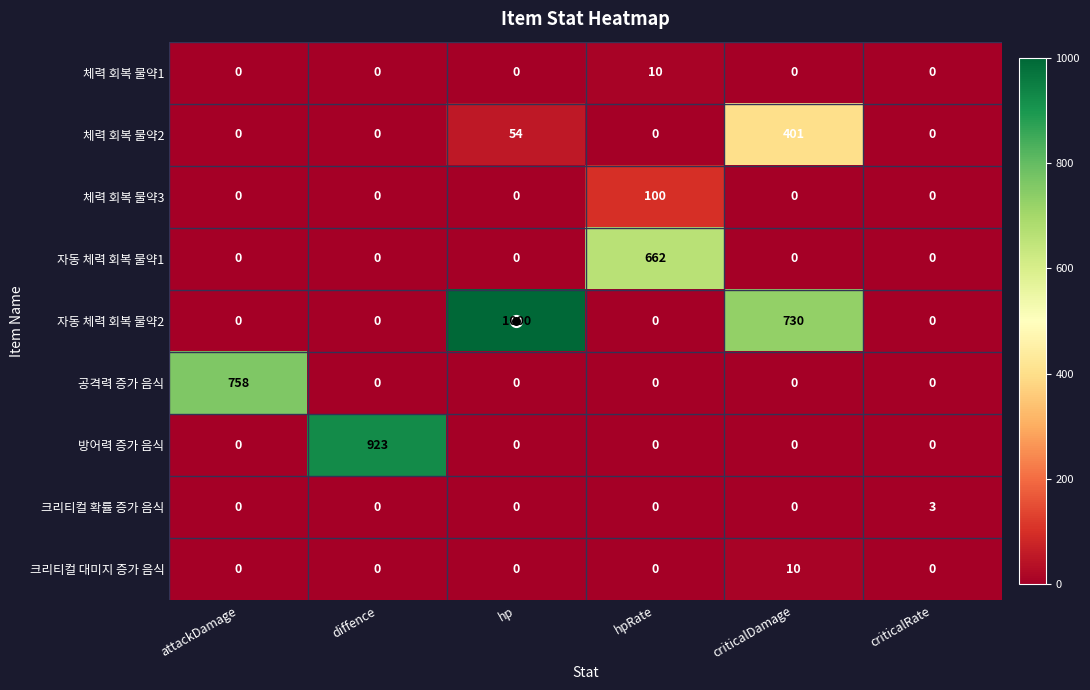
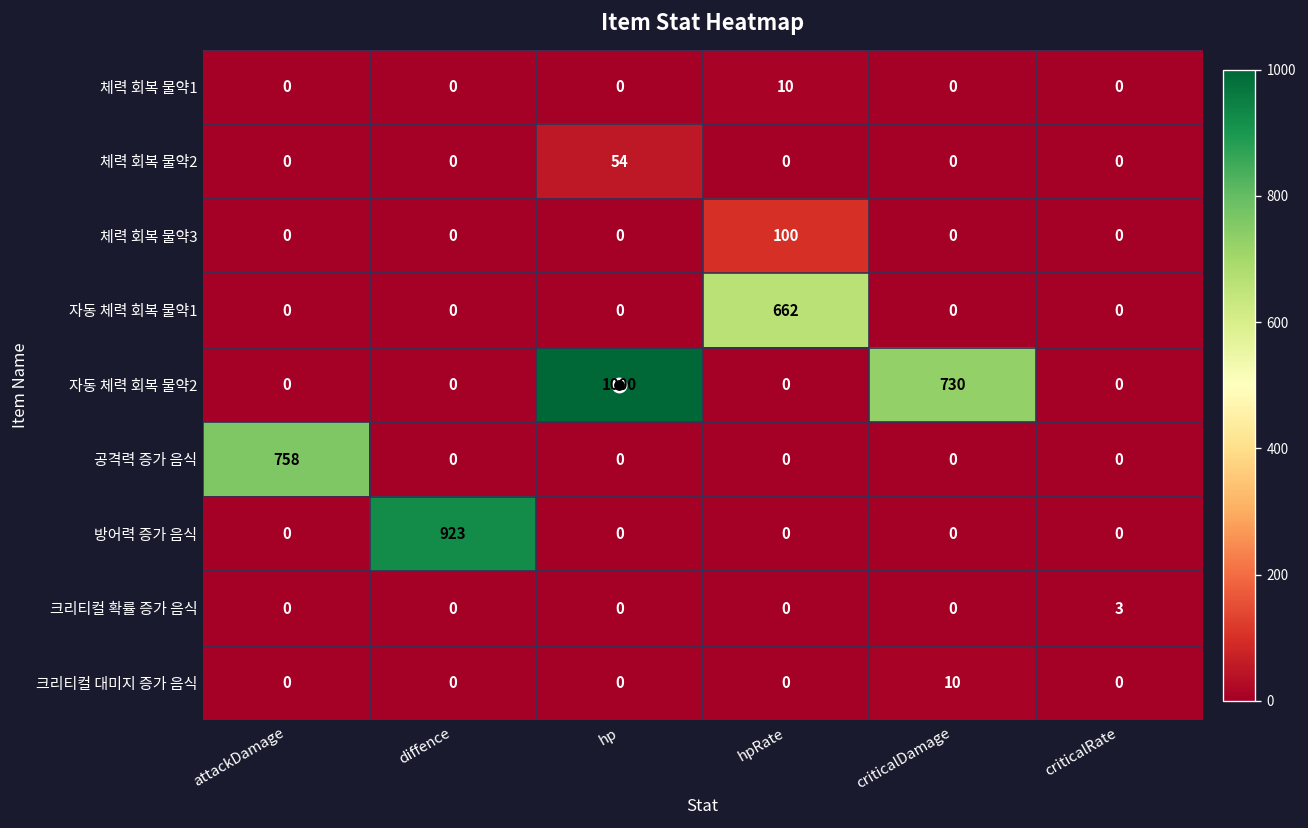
  {
    "체력 회복 물약1": {
      "attackDamage": 0,
      "diffence": 0,
      "hp": 0,
      "hpRate": 10,
      "criticalDamage": 0,
      "criticalRate": 0
    },
    "체력 회복 물약2": {
      "attackDamage": 0,
      "diffence": 0,
      "hp": 54,
      "hpRate": 0,
-     "criticalDamage": 401,
+     "criticalDamage": 0,
      "criticalRate": 0
    },
    "체력 회복 물약3": {
      "attackDamage": 0,
      "diffence": 0,
      "hp": 0,
      "hpRate": 100,
      "criticalDamage": 0,
      "criticalRate": 0
    },
    "자동 체력 회복 물약1": {
      "attackDamage": 0,
      "diffence": 0,
      "hp": 0,
      "hpRate": 662,
      "criticalDamage": 0,
      "criticalRate": 0
    },
    "자동 체력 회복 물약2": {
      "attackDamage": 0,
      "diffence": 0,
      "hpRate": 0,
      "criticalDamage": 730,
      "criticalRate": 0
    },
    "공격력 증가 음식": {
      "attackDamage": 758,
      "diffence": 0,
      "hp": 0,
      "hpRate": 0,
      "criticalDamage": 0,
      "criticalRate": 0
    },
    "방어력 증가 음식": {
      "attackDamage": 0,
      "diffence": 923,
      "hp": 0,
      "hpRate": 0,
      "criticalDamage": 0,
      "criticalRate": 0
    },
    "크리티컬 확률 증가 음식": {
      "attackDamage": 0,
      "diffence": 0,
      "hp": 0,
      "hpRate": 0,
      "criticalDamage": 0,
      "criticalRate": 3
    },
    "크리티컬 대미지 증가 음식": {
      "attackDamage": 0,
      "diffence": 0,
      "hp": 0,
      "hpRate": 0,
      "criticalDamage": 10,
      "criticalRate": 0
    }
  }
